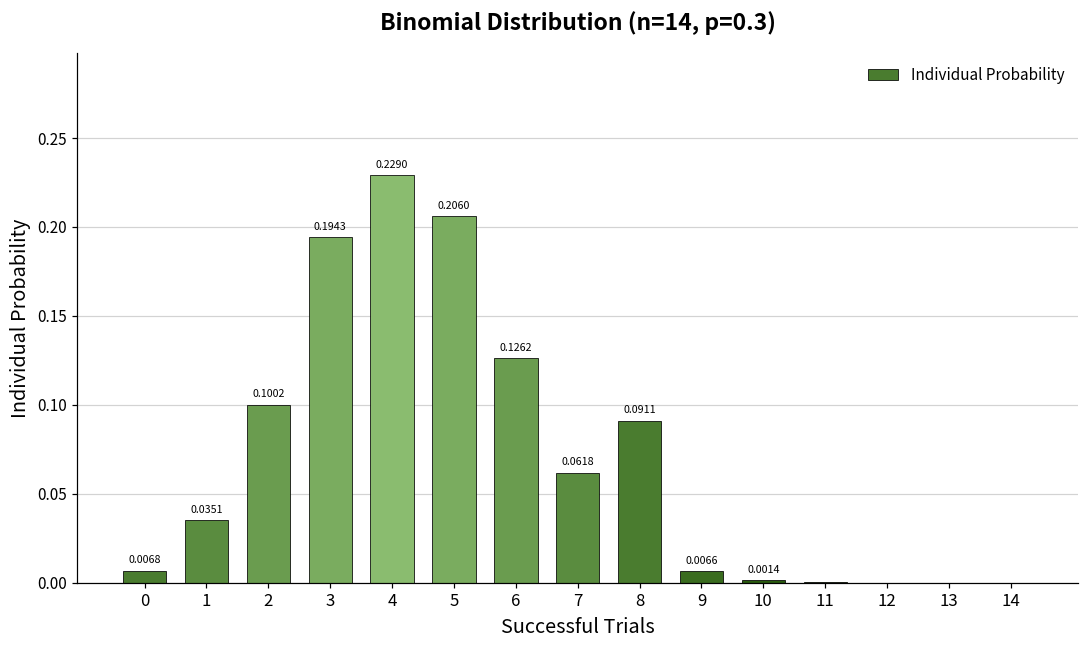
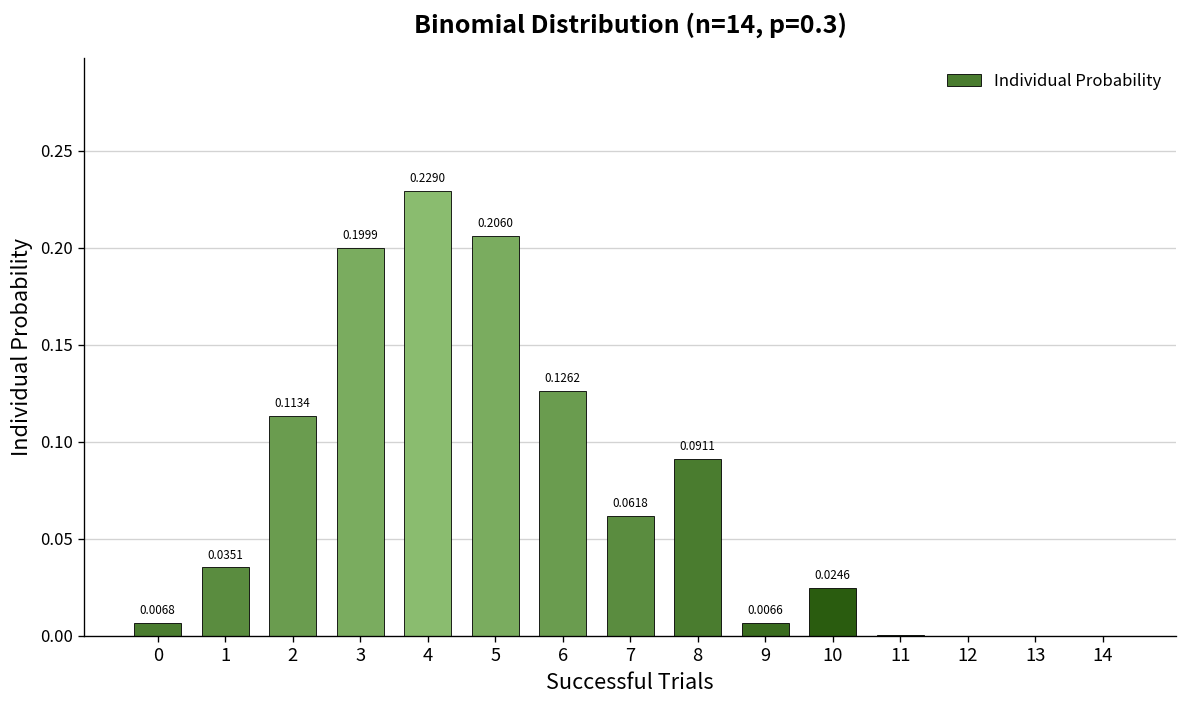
  {
    "0": 0.0068,
    "1": 0.0351,
-   "2": 0.1002,
-   "3": 0.1943,
+   "2": 0.1134,
+   "3": 0.1999,
    "4": 0.2290,
    "5": 0.2060,
    "6": 0.1262,
    "7": 0.0618,
    "8": 0.0911,
    "9": 0.0066,
-   "10": 0.0014
+   "10": 0.0246
  }
